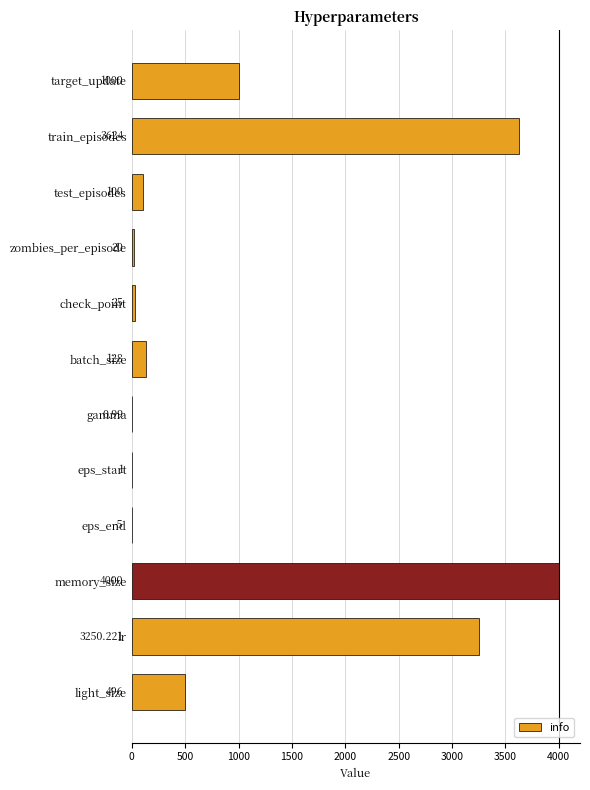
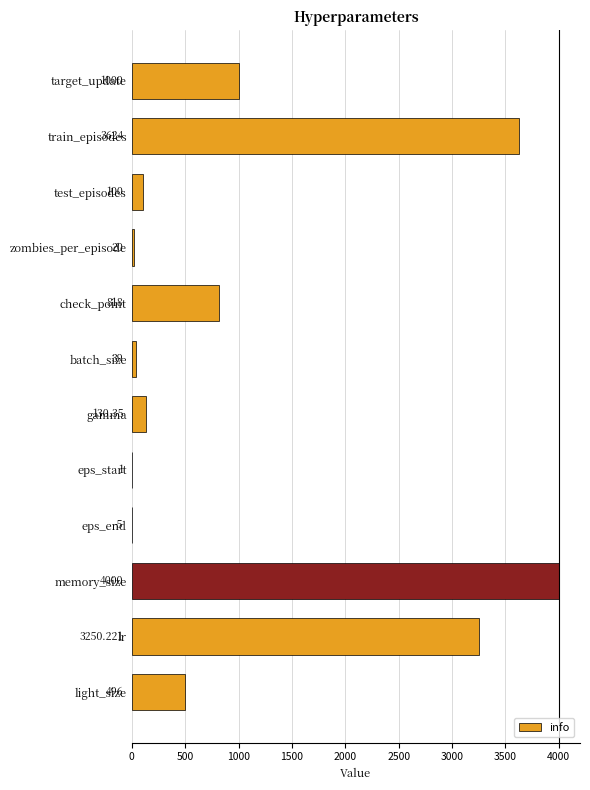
  {
    "test_episodes": 100,
    "zombies_per_episode": 20,
-   "check_point": 25,
-   "batch_size": 128,
-   "gamma": 0.99,
+   "check_point": 818,
+   "batch_size": 39,
+   "gamma": 130.35,
    "eps_start": 1
  }
